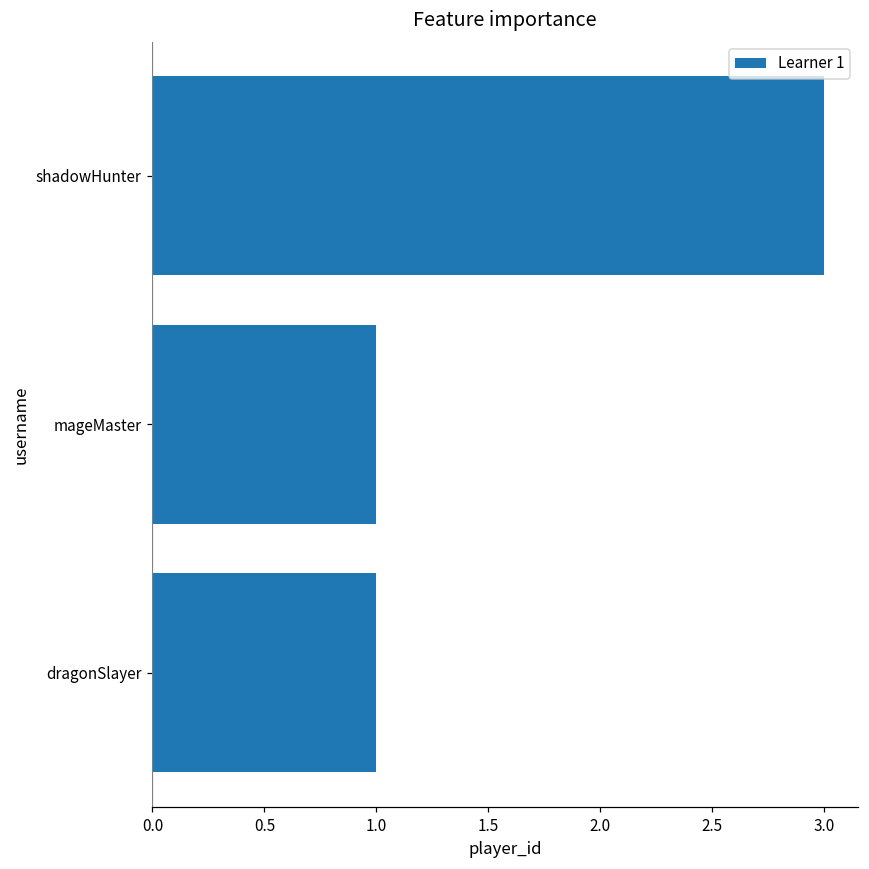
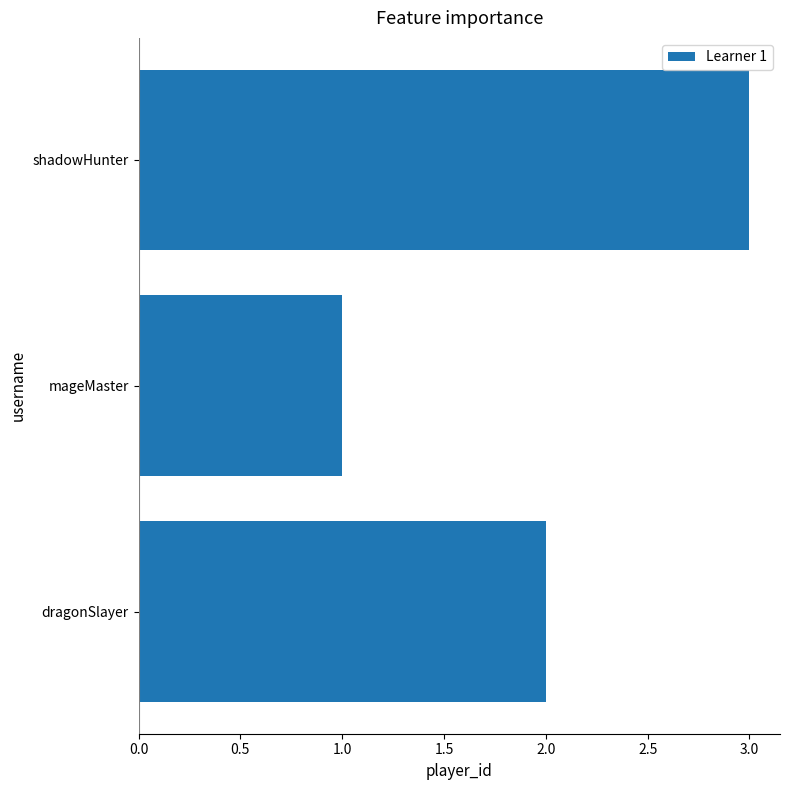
  {
    "shadowHunter": 3,
    "mageMaster": 1,
-   "dragonSlayer": 1
+   "dragonSlayer": 2
  }
